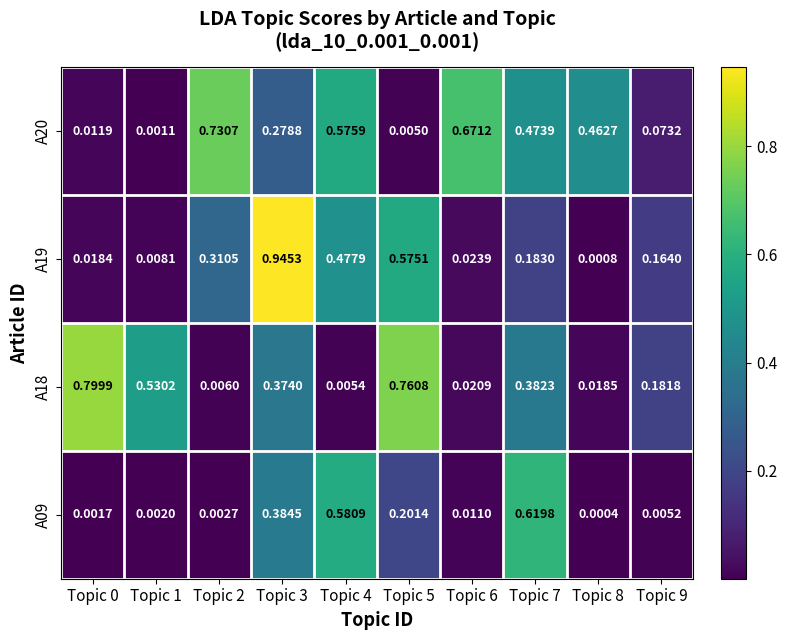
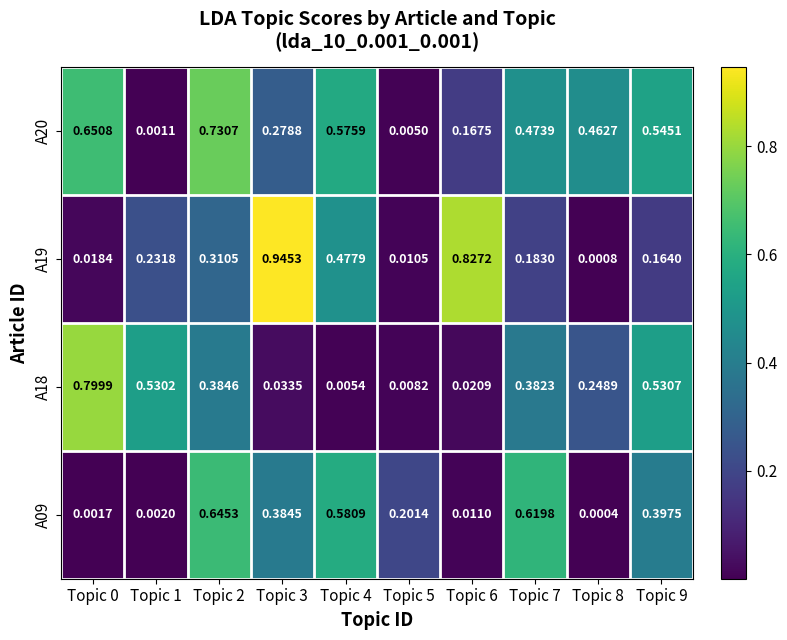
  {
    "A20": {
-     "Topic 0": 0.0119,
+     "Topic 0": 0.6508,
      "Topic 1": 0.0011,
      "Topic 2": 0.7307,
      "Topic 3": 0.2788,
      "Topic 4": 0.5759,
      "Topic 5": 0.0050,
-     "Topic 6": 0.6712,
+     "Topic 6": 0.1675,
      "Topic 7": 0.4739,
      "Topic 8": 0.4627,
-     "Topic 9": 0.0732
+     "Topic 9": 0.5451
    },
    "A19": {
      "Topic 0": 0.0184,
-     "Topic 1": 0.0081,
+     "Topic 1": 0.2318,
      "Topic 2": 0.3105,
      "Topic 3": 0.9453,
      "Topic 4": 0.4779,
-     "Topic 5": 0.5751,
-     "Topic 6": 0.0239,
+     "Topic 5": 0.0105,
+     "Topic 6": 0.8272,
      "Topic 7": 0.1830,
      "Topic 8": 0.0008,
      "Topic 9": 0.1640
    },
    "A18": {
      "Topic 0": 0.7999,
      "Topic 1": 0.5302,
-     "Topic 2": 0.0060,
-     "Topic 3": 0.3740,
+     "Topic 2": 0.3846,
+     "Topic 3": 0.0335,
      "Topic 4": 0.0054,
-     "Topic 5": 0.7608,
+     "Topic 5": 0.0082,
      "Topic 6": 0.0209,
      "Topic 7": 0.3823,
-     "Topic 8": 0.0185,
-     "Topic 9": 0.1818
+     "Topic 8": 0.2489,
+     "Topic 9": 0.5307
    },
    "A09": {
      "Topic 0": 0.0017,
      "Topic 1": 0.0020,
-     "Topic 2": 0.0027,
+     "Topic 2": 0.6453,
      "Topic 3": 0.3845,
      "Topic 4": 0.5809,
      "Topic 5": 0.2014,
      "Topic 6": 0.0110,
      "Topic 7": 0.6198,
      "Topic 8": 0.0004,
-     "Topic 9": 0.0052
+     "Topic 9": 0.3975
    }
  }
